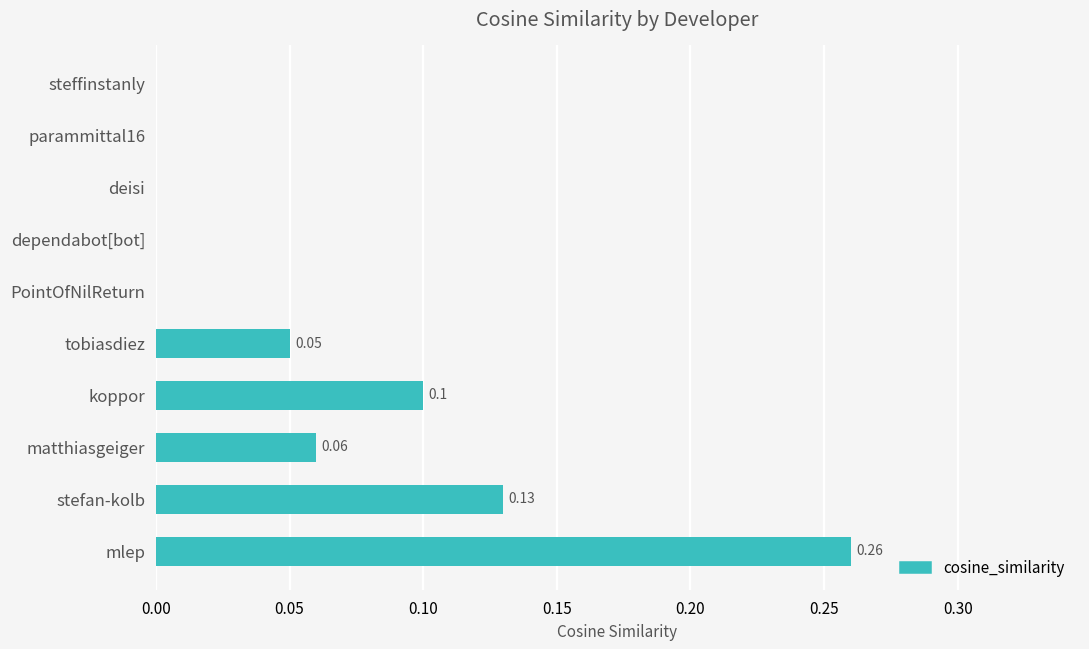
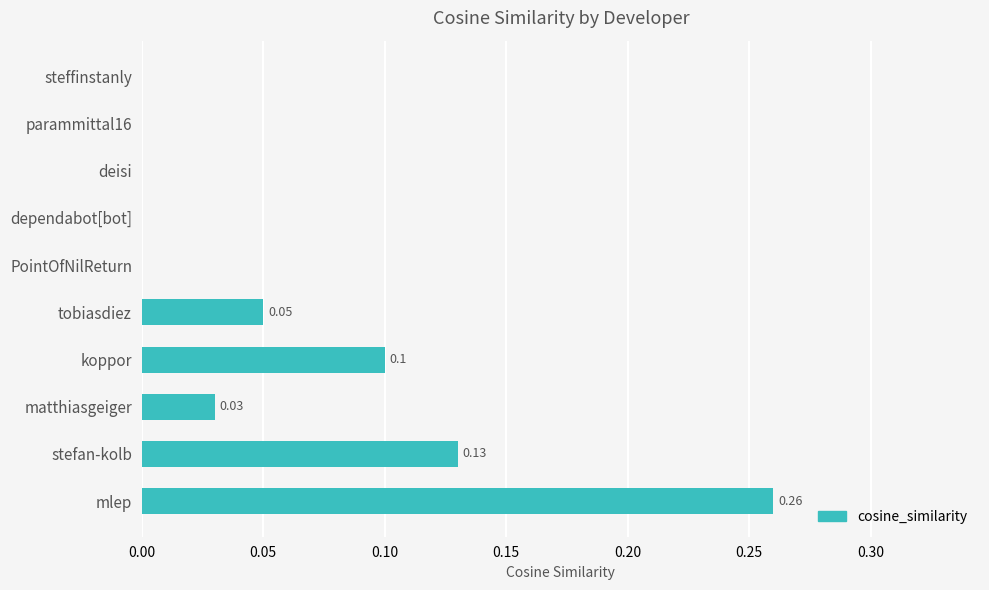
  {
    "tobiasdiez": 0.05,
    "koppor": 0.1,
-   "matthiasgeiger": 0.06,
+   "matthiasgeiger": 0.03,
    "stefan-kolb": 0.13,
    "mlep": 0.26
  }
